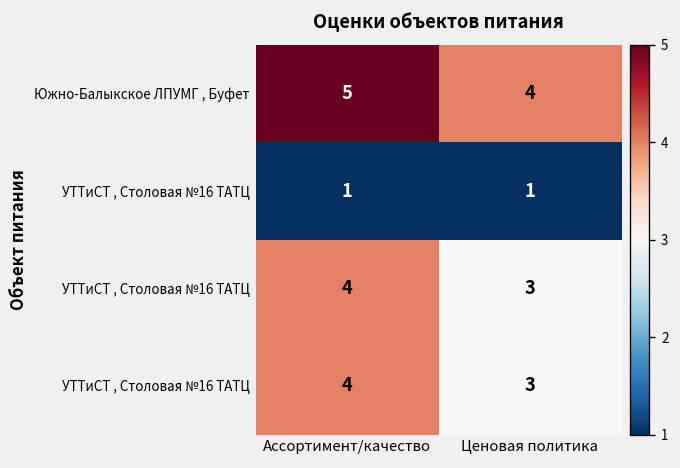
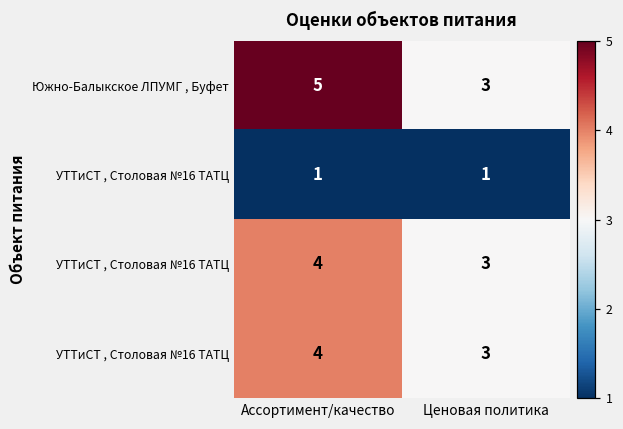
  {
    "Южно-Балыкское ЛПУМГ , Буфет": {
      "Ассортимент/качество": 5,
-     "Ценовая политика": 4
+     "Ценовая политика": 3
    }
  }
